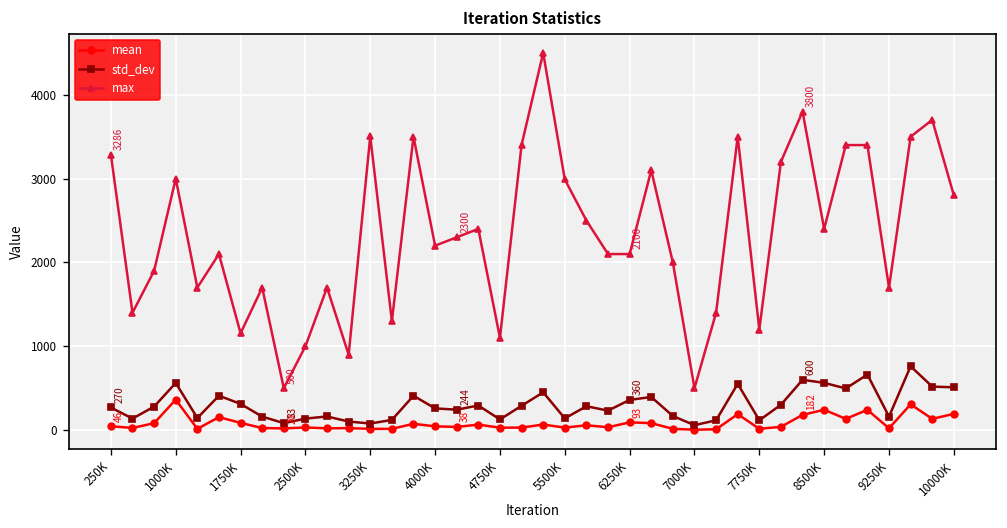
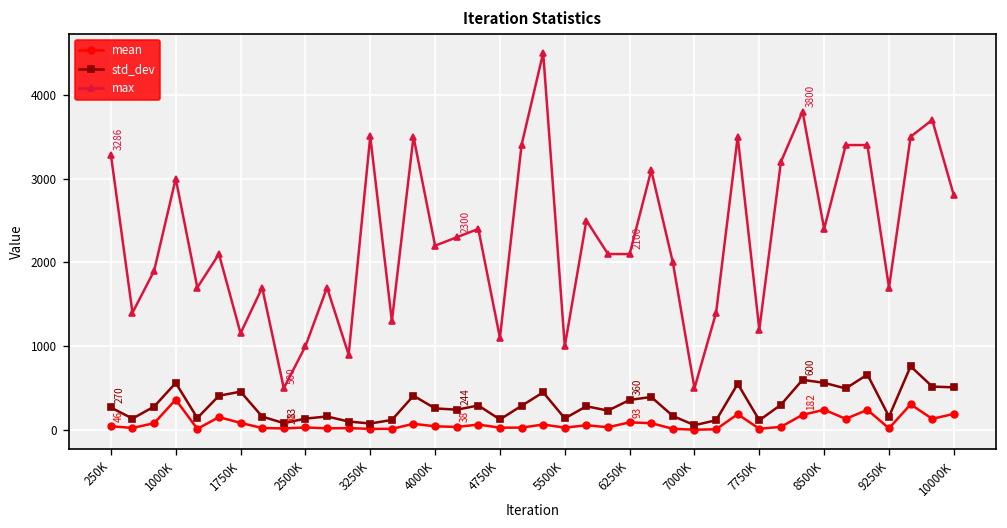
  {
    "mean": {
      "250K": 46,
      "6250K": 93
    },
    "std_dev": {
      "1000K": 600,
-     "1750K": 300,
+     "1750K": 500,
      "2500K": 100,
      "3250K": 100,
      "4000K": 300,
      "4750K": 100,
      "5500K": 100,
      "7000K": 100,
      "7750K": 100,
      "8500K": 600,
      "9250K": 200,
      "10000K": 500
    },
    "max": {
      "1000K": 3000,
      "1750K": 1200,
      "2500K": 1000,
      "3250K": 3500,
      "4000K": 2200,
      "4750K": 1100,
-     "5500K": 3000,
+     "5500K": 1000,
      "7000K": 500,
      "7750K": 1200,
      "8500K": 2400,
      "9250K": 1700,
      "10000K": 2800
    }
  }
